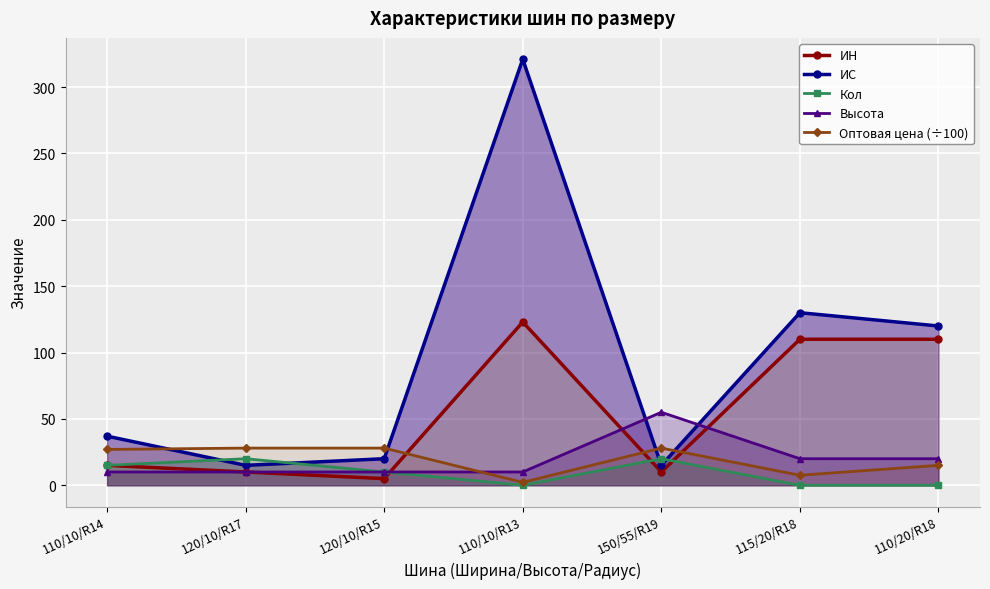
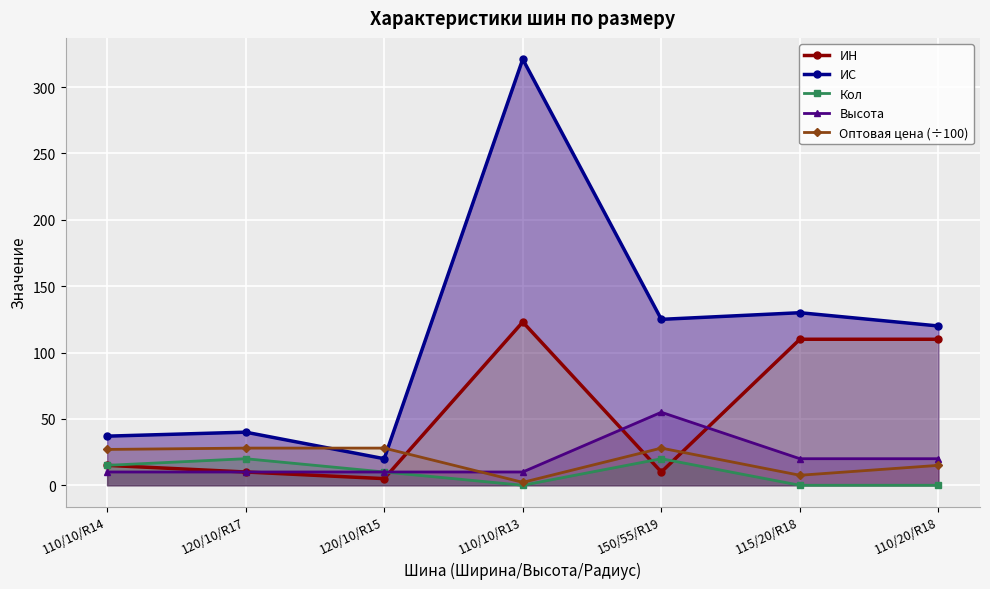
  {
    "ИН": {
      "120/10/R15": 5,
      "110/10/R13": 123,
      "150/55/R19": 10,
      "115/20/R18": 110,
      "110/20/R18": 110
    },
    "ИС": {
      "110/10/R14": 37,
-     "120/10/R17": 15,
+     "120/10/R17": 40,
      "120/10/R15": 20,
      "110/10/R13": 321,
-     "150/55/R19": 15,
+     "150/55/R19": 125,
      "115/20/R18": 130,
      "110/20/R18": 120
    },
    "Кол": {
      "120/10/R17": 20,
      "110/10/R13": 0,
      "150/55/R19": 20,
      "115/20/R18": 0,
      "110/20/R18": 0
    },
    "Высота": {
      "110/10/R14": 10,
      "110/10/R13": 10,
      "150/55/R19": 55,
      "115/20/R18": 20,
      "110/20/R18": 20
    },
    "Оптовая цена (÷100)": {
      "110/10/R14": 27,
      "120/10/R17": 28,
      "120/10/R15": 28,
      "110/10/R13": 2,
      "150/55/R19": 28,
      "115/20/R18": 8,
      "110/20/R18": 15
    }
  }
